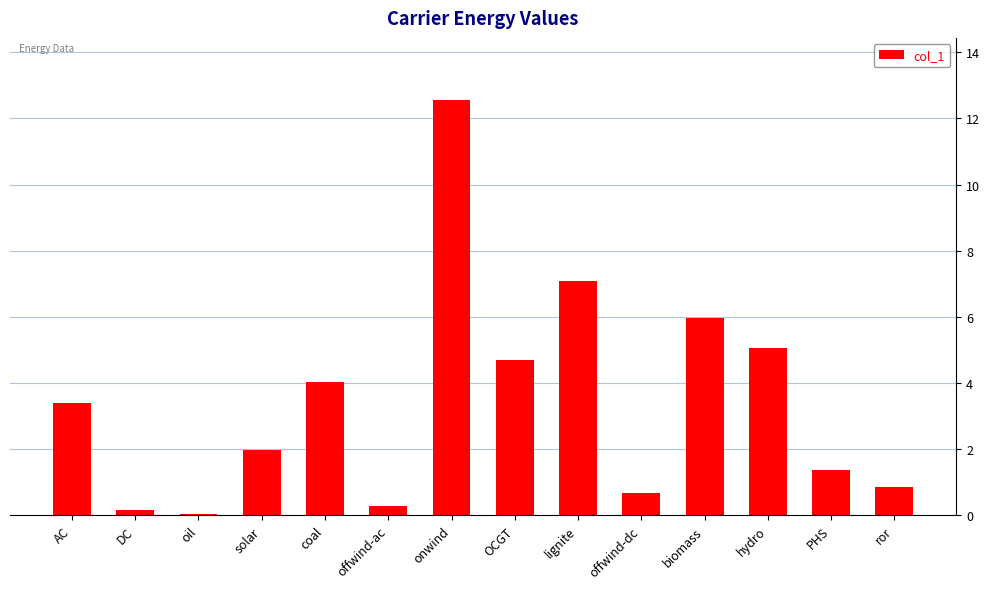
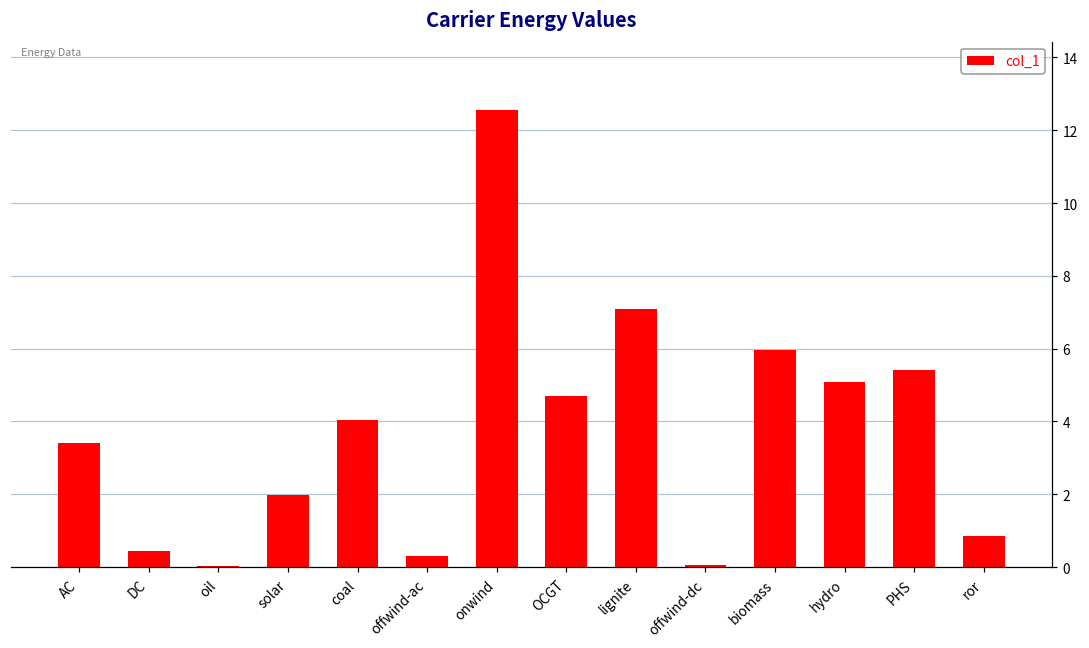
  {
    "AC": 3.4,
-   "DC": 0.2,
+   "DC": 0.4,
    "solar": 2.0,
    "coal": 4.0,
    "offwind-ac": 0.3,
    "onwind": 12.5,
    "OCGT": 4.7,
    "lignite": 7.1,
-   "offwind-dc": 0.7,
+   "offwind-dc": 0.1,
    "biomass": 6.0,
    "hydro": 5.1,
-   "PHS": 1.4,
+   "PHS": 5.4,
    "ror": 0.9
  }
